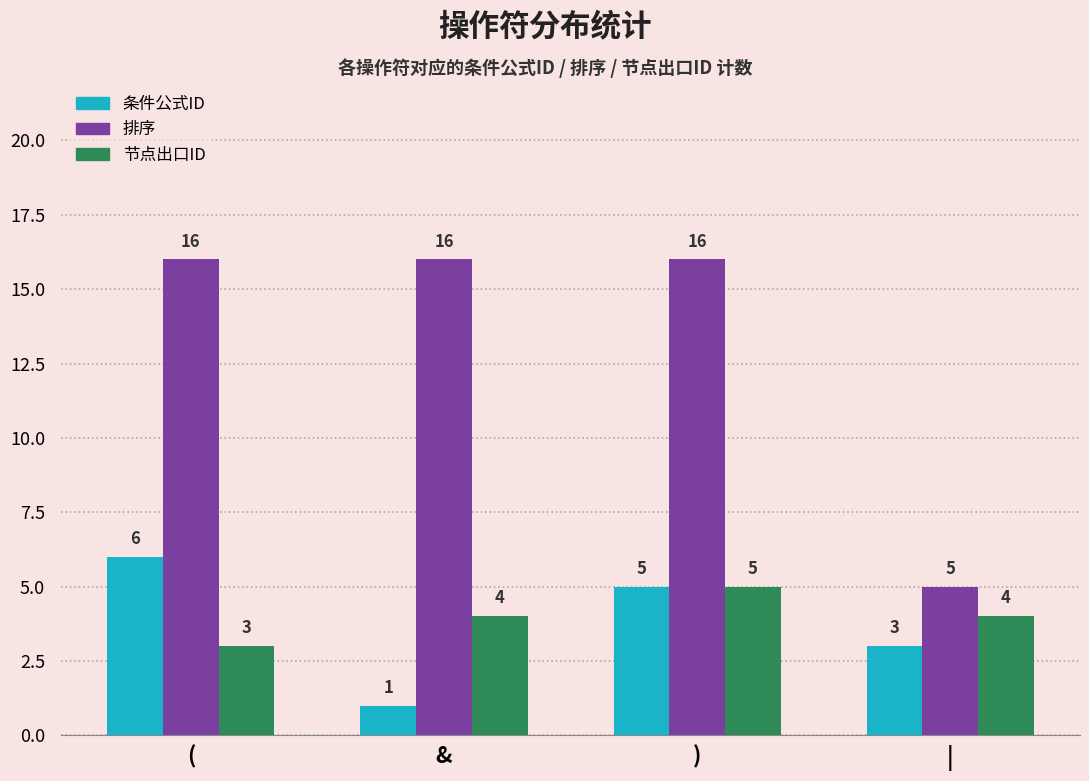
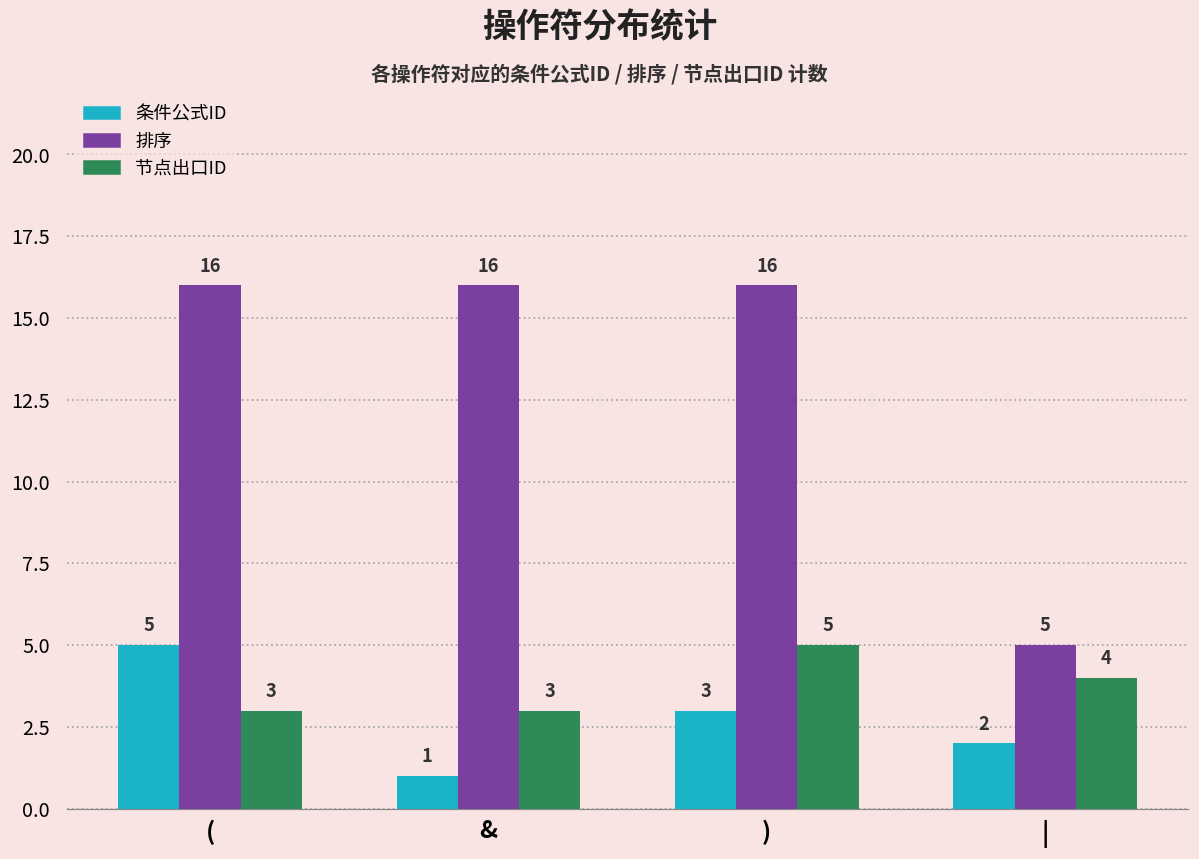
  {
    "条件公式ID": {
-     "(": 6,
+     "(": 5,
      "&": 1,
-     ")": 5,
-     "|": 3
+     ")": 3,
+     "|": 2
    },
    "排序": {
      "(": 16,
      "&": 16,
      ")": 16,
      "|": 5
    },
    "节点出口ID": {
      "(": 3,
-     "&": 4,
+     "&": 3,
      ")": 5,
      "|": 4
    }
  }
